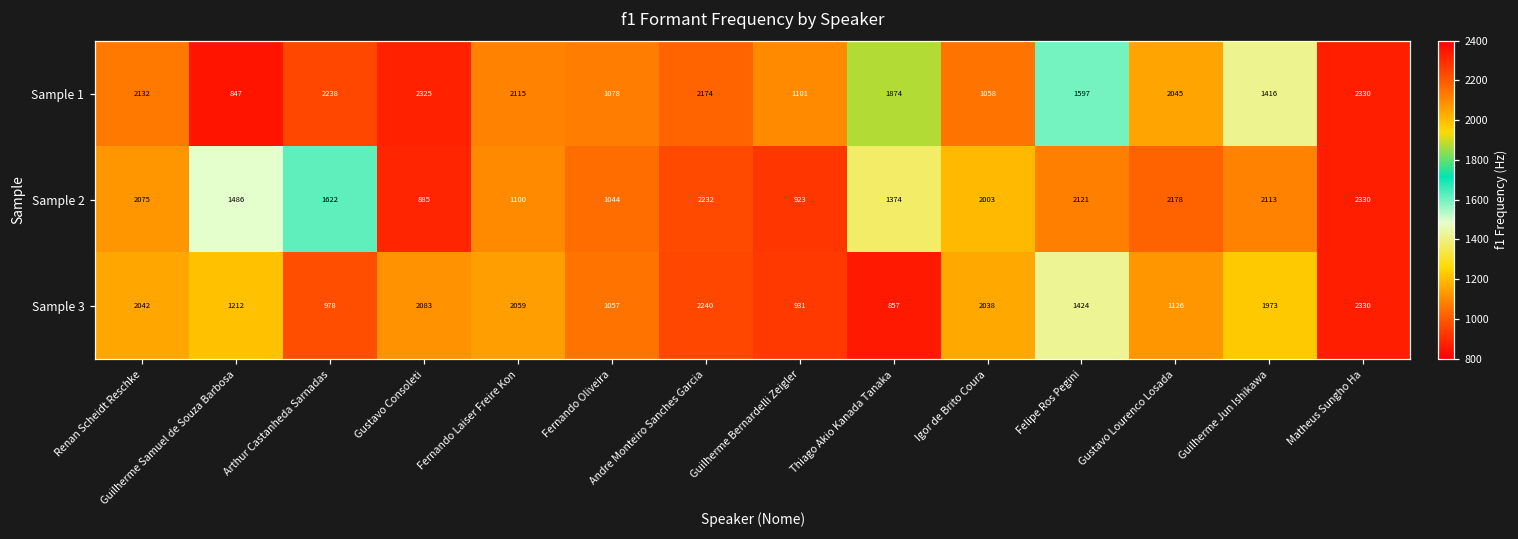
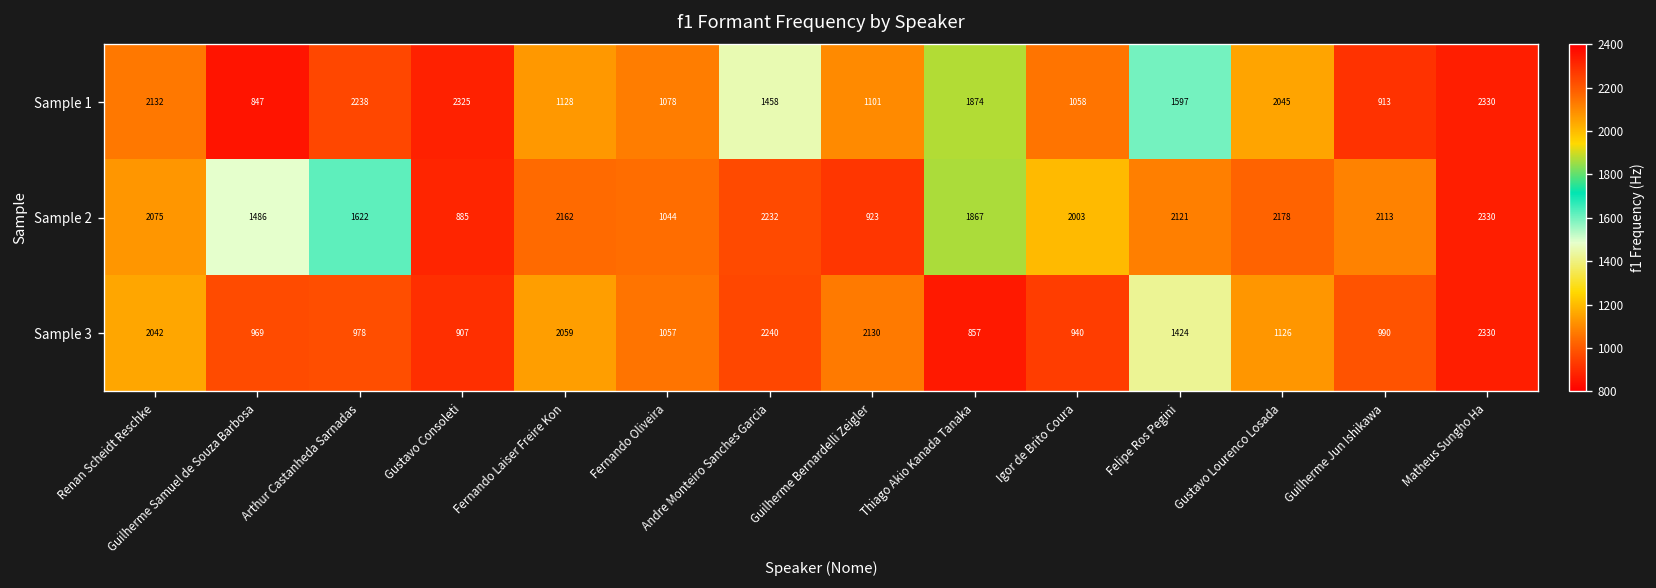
  {
    "Sample 1": {
      "Renan Scheidt Reschke": 2132,
      "Guilherme Samuel de Souza Barbosa": 847,
      "Arthur Castanheda Sarnadas": 2238,
      "Gustavo Consoleti": 2325,
-     "Fernando Laiser Freire Kon": 2115,
+     "Fernando Laiser Freire Kon": 1128,
      "Fernando Oliveira": 1078,
-     "Andre Monteiro Sanches Garcia": 2174,
+     "Andre Monteiro Sanches Garcia": 1458,
      "Guilherme Bernardelli Zeigler": 1101,
      "Thiago Akio Kanada Tanaka": 1874,
      "Igor de Brito Coura": 1058,
      "Felipe Ros Pegini": 1597,
      "Gustavo Lourenco Losada": 2045,
-     "Guilherme Jun Ishikawa": 1416,
+     "Guilherme Jun Ishikawa": 913,
      "Matheus Sungho Ha": 2330
    },
    "Sample 2": {
      "Renan Scheidt Reschke": 2075,
      "Guilherme Samuel de Souza Barbosa": 1486,
      "Arthur Castanheda Sarnadas": 1622,
      "Gustavo Consoleti": 885,
-     "Fernando Laiser Freire Kon": 1100,
+     "Fernando Laiser Freire Kon": 2162,
      "Fernando Oliveira": 1044,
      "Andre Monteiro Sanches Garcia": 2232,
      "Guilherme Bernardelli Zeigler": 923,
-     "Thiago Akio Kanada Tanaka": 1374,
+     "Thiago Akio Kanada Tanaka": 1867,
      "Igor de Brito Coura": 2003,
      "Felipe Ros Pegini": 2121,
      "Gustavo Lourenco Losada": 2178,
      "Guilherme Jun Ishikawa": 2113,
      "Matheus Sungho Ha": 2330
    },
    "Sample 3": {
      "Renan Scheidt Reschke": 2042,
-     "Guilherme Samuel de Souza Barbosa": 1212,
+     "Guilherme Samuel de Souza Barbosa": 969,
      "Arthur Castanheda Sarnadas": 978,
-     "Gustavo Consoleti": 2083,
+     "Gustavo Consoleti": 907,
      "Fernando Laiser Freire Kon": 2059,
      "Fernando Oliveira": 1057,
      "Andre Monteiro Sanches Garcia": 2240,
-     "Guilherme Bernardelli Zeigler": 931,
+     "Guilherme Bernardelli Zeigler": 2130,
      "Thiago Akio Kanada Tanaka": 857,
-     "Igor de Brito Coura": 2038,
+     "Igor de Brito Coura": 940,
      "Felipe Ros Pegini": 1424,
      "Gustavo Lourenco Losada": 1126,
-     "Guilherme Jun Ishikawa": 1973,
+     "Guilherme Jun Ishikawa": 990,
      "Matheus Sungho Ha": 2330
    }
  }
